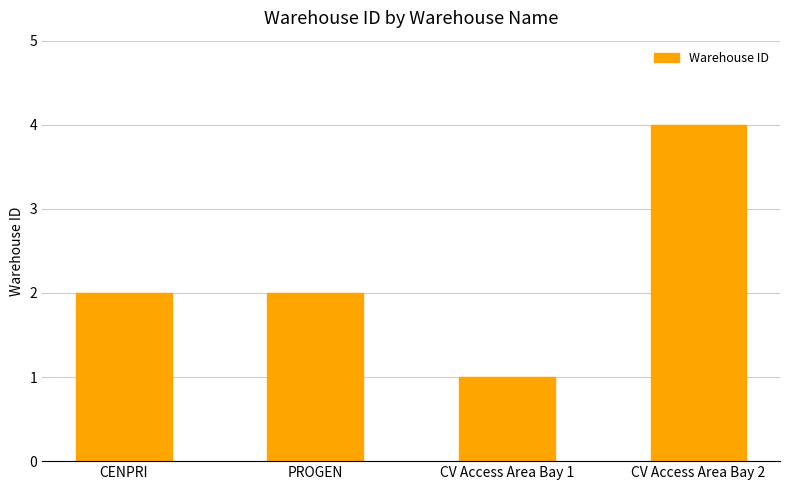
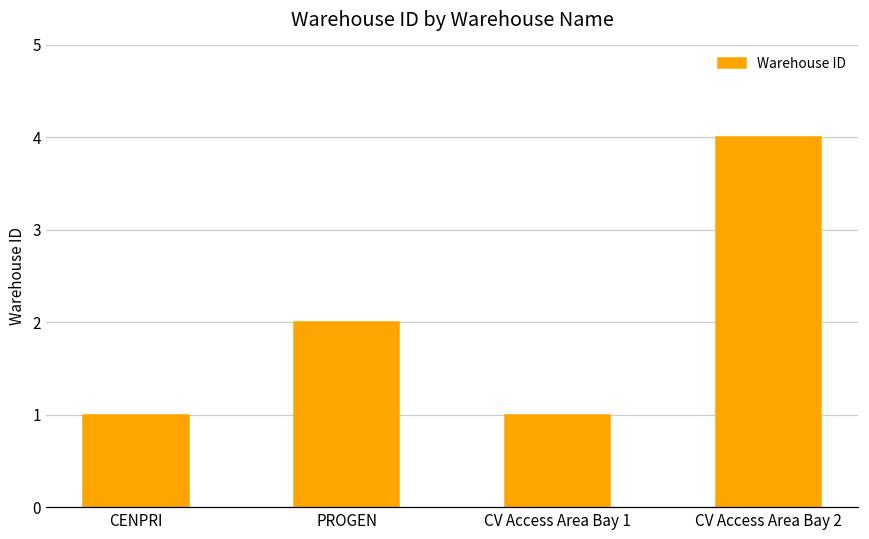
  {
-   "CENPRI": 2,
+   "CENPRI": 1,
    "PROGEN": 2,
    "CV Access Area Bay 1": 1,
    "CV Access Area Bay 2": 4
  }
